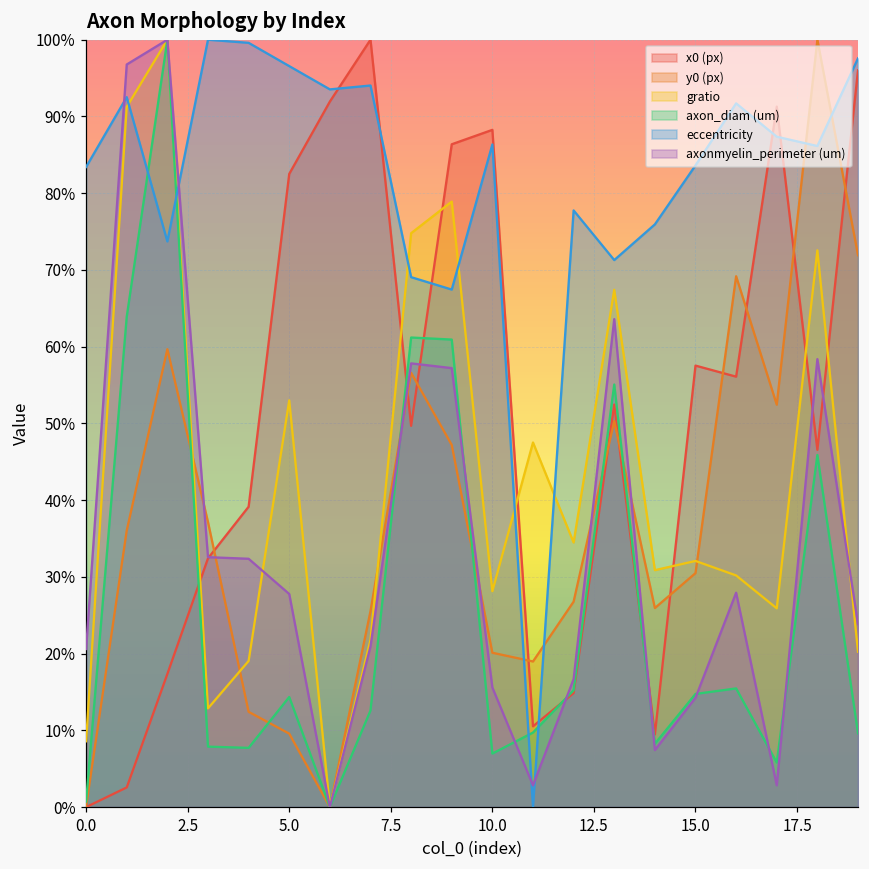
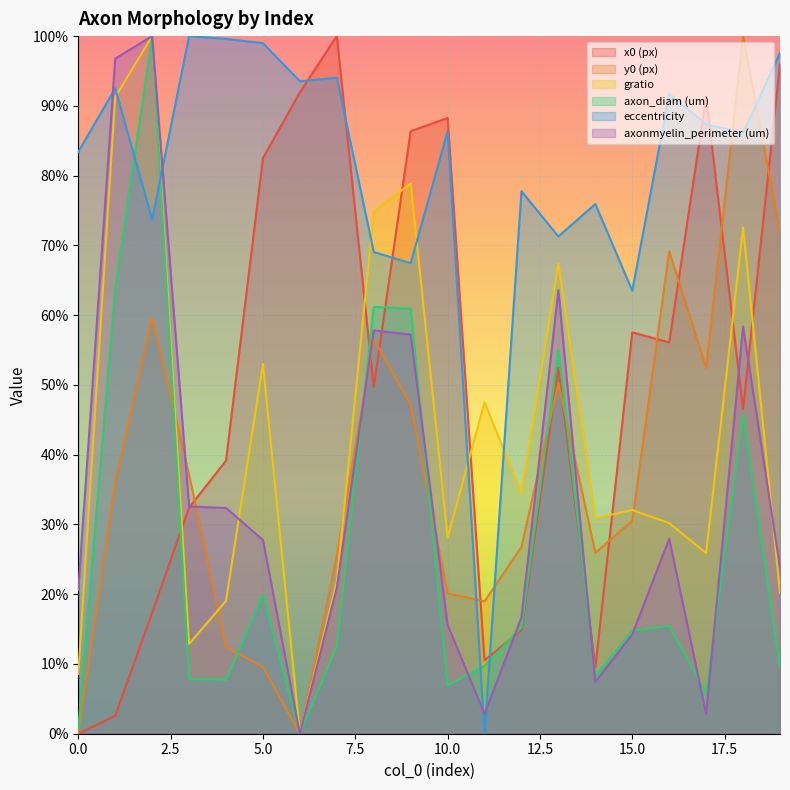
  {
    "axon_diam (um)": {
      "0.0": "1%",
-     "5.0": "14%",
+     "5.0": "20%",
      "10.0": "7%",
      "15.0": "15%"
    },
    "eccentricity": {
      "0.0": "83%",
-     "5.0": "97%",
+     "5.0": "99%",
      "10.0": "86%",
-     "15.0": "84%"
+     "15.0": "63%"
    },
    "axonmyelin_perimeter (um)": {
      "0.0": "21%",
      "5.0": "28%",
      "10.0": "16%",
      "15.0": "14%"
    }
  }
